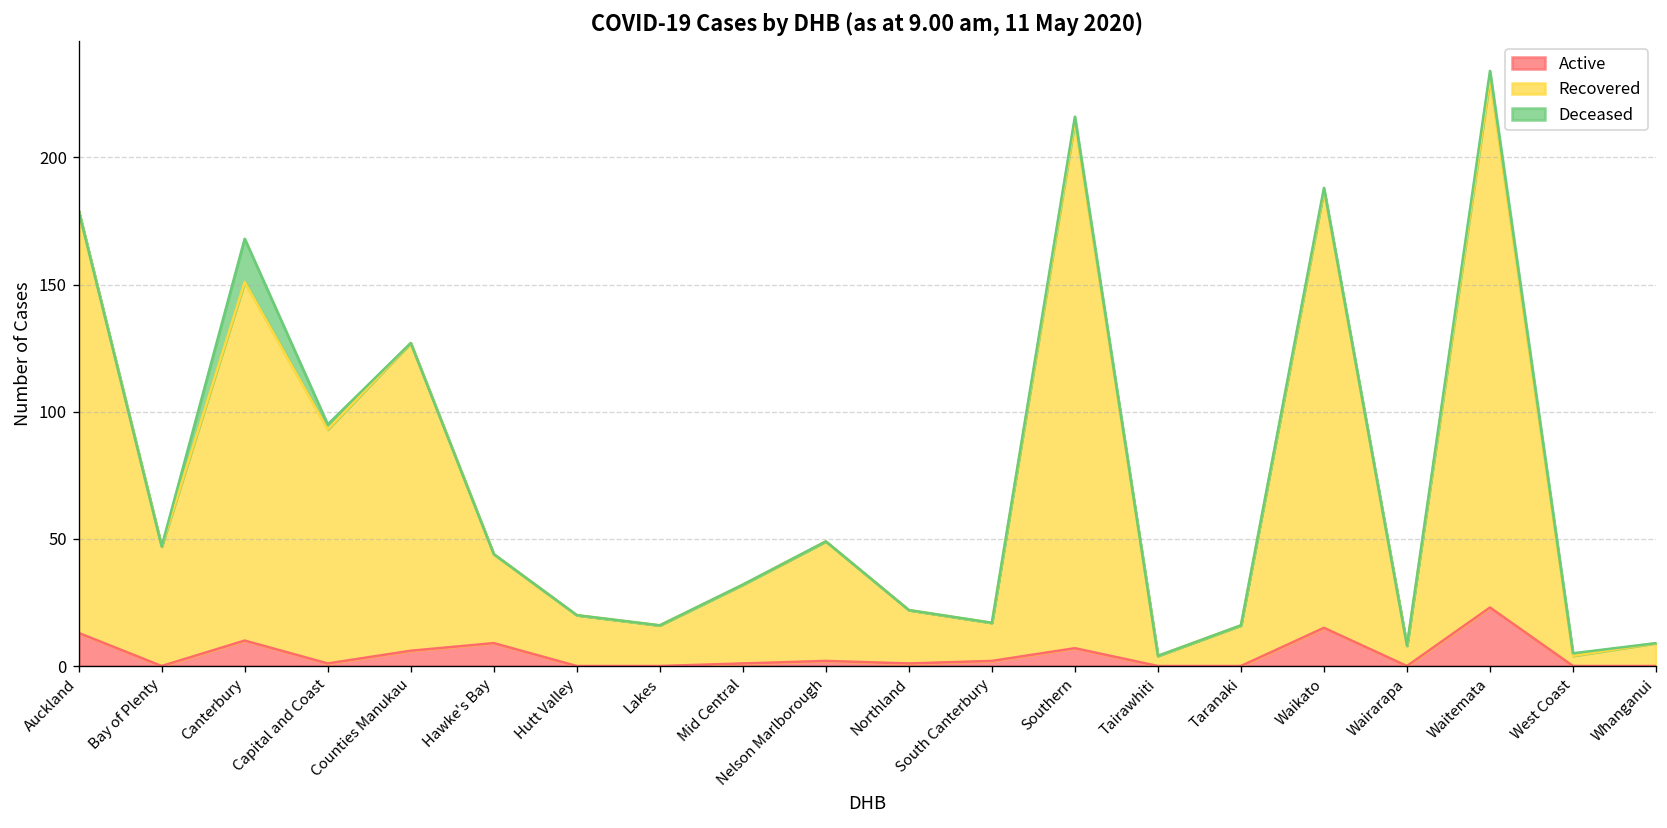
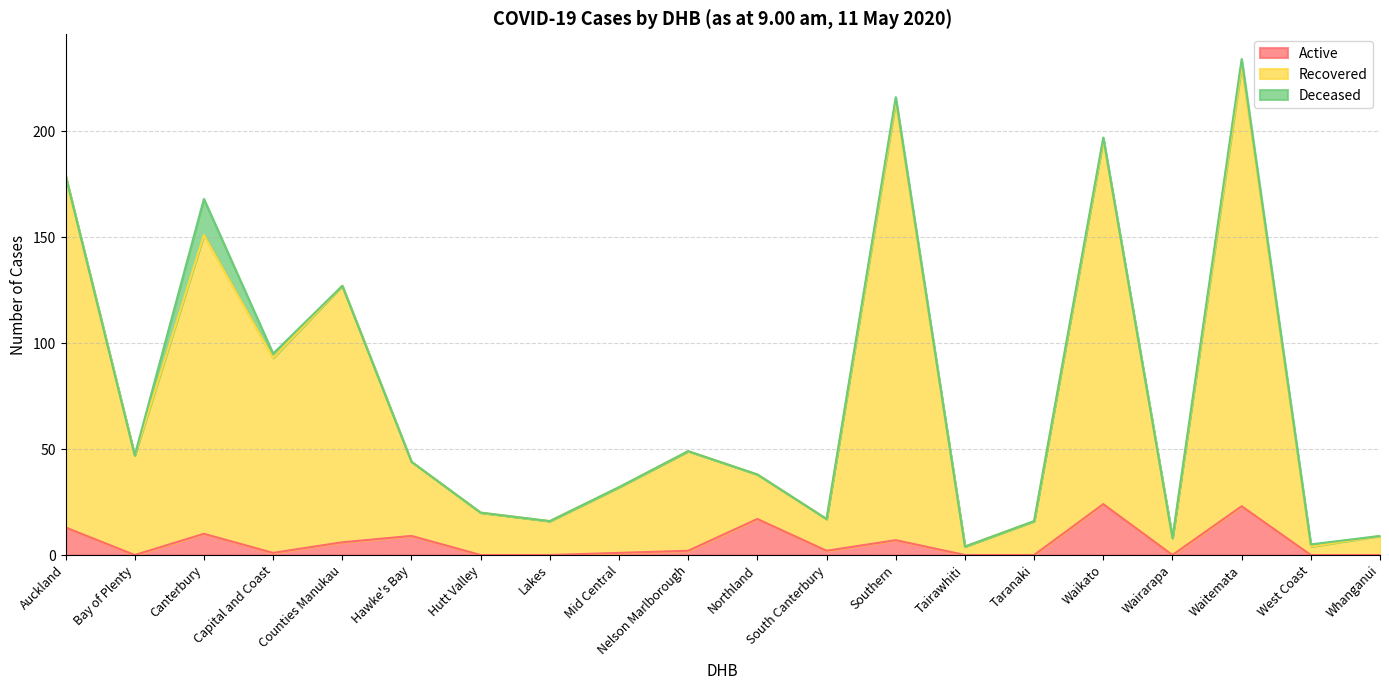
  {
    "Active": {
      "Auckland": 13,
      "Bay of Plenty": 0,
      "Canterbury": 10,
      "Capital and Coast": 1,
      "Counties Manukau": 6,
      "Hawke's Bay": 9,
      "Hutt Valley": 0,
      "Lakes": 0,
      "Mid Central": 1,
      "Nelson Marlborough": 2,
-     "Northland": 1,
+     "Northland": 17,
      "South Canterbury": 2,
      "Southern": 7,
      "Tairawhiti": 0,
      "Taranaki": 0,
-     "Waikato": 15,
+     "Waikato": 24,
      "Wairarapa": 0,
      "Waitemata": 23,
      "West Coast": 0,
      "Whanganui": 0
    },
    "Recovered": {
      "Canterbury": 141,
      "Capital and Coast": 92,
      "Southern": 207,
      "Waitemata": 208
    },
    "Deceased": {
      "Canterbury": 17,
      "Capital and Coast": 2,
      "Southern": 2,
      "Waitemata": 3
    }
  }
